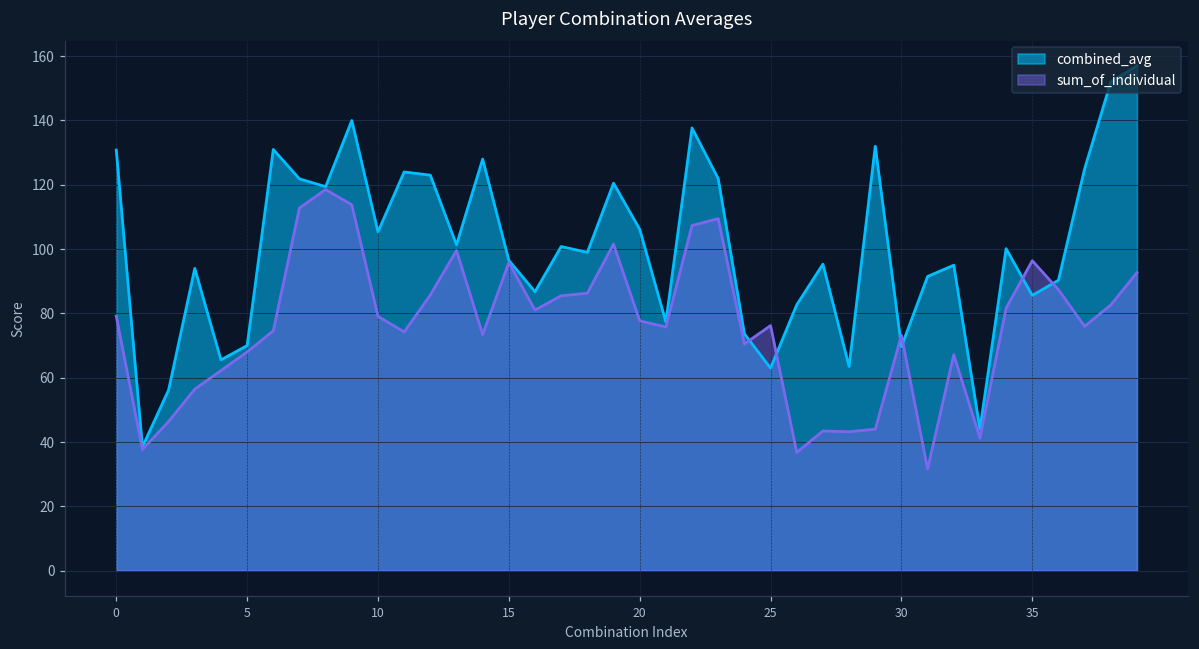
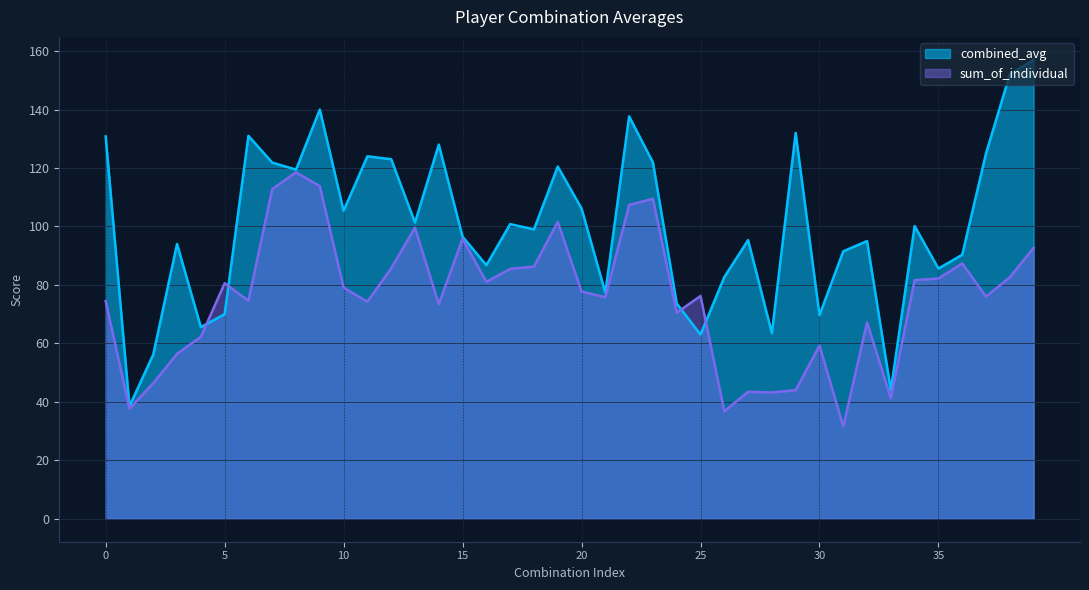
  {
    "combined_avg": {
      "0": 131,
      "5": 70,
      "10": 105,
      "20": 106,
      "25": 63,
      "30": 70,
      "35": 86
    },
    "sum_of_individual": {
-     "0": 79,
-     "5": 68,
+     "0": 74,
+     "5": 81,
      "10": 79,
      "20": 78,
      "25": 76,
-     "30": 73,
-     "35": 96
+     "30": 59,
+     "35": 82
    }
  }
